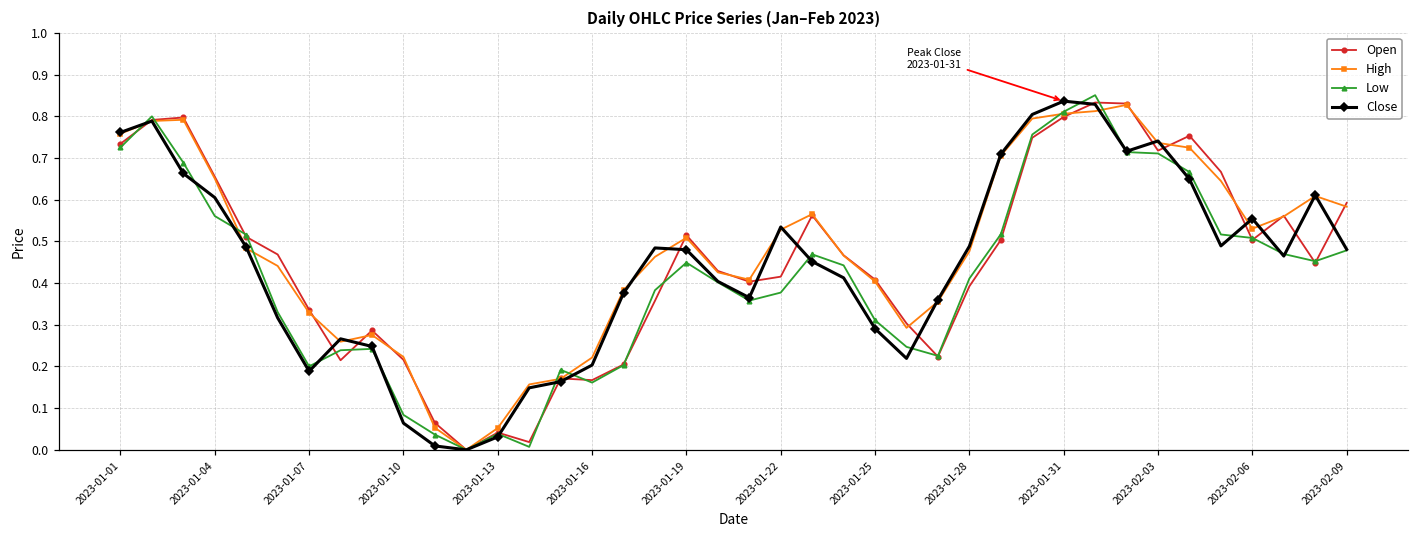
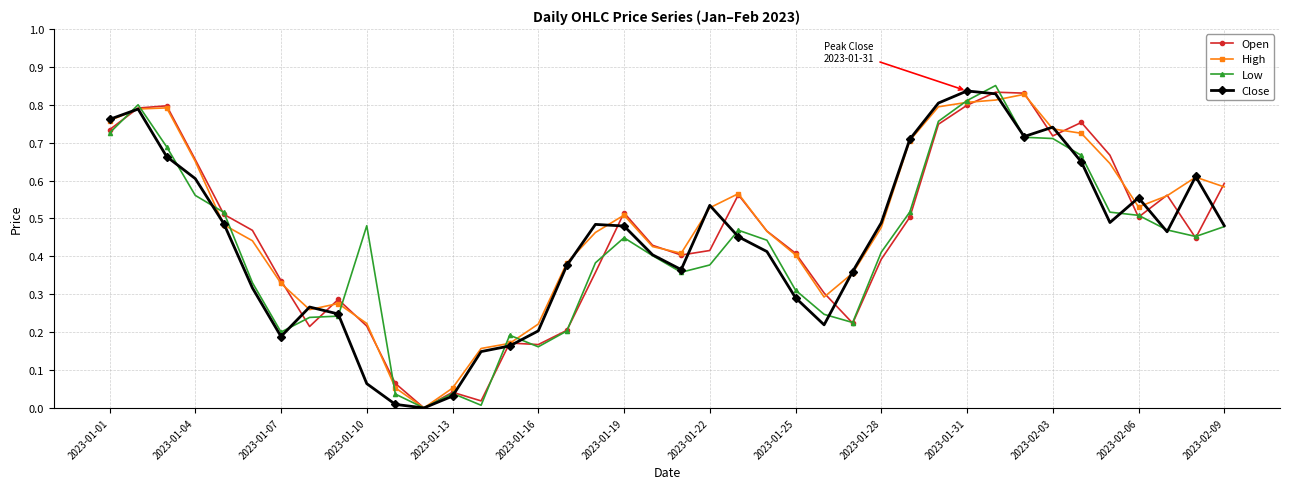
  {
    "Open": {
      "2023-01-01": 0.73,
      "2023-01-07": 0.34,
      "2023-01-10": 0.22,
      "2023-01-22": 0.42,
      "2023-01-28": 0.39,
      "2023-01-31": 0.80,
      "2023-02-03": 0.72,
      "2023-02-09": 0.59
    },
    "High": {
      "2023-01-07": 0.33,
      "2023-01-10": 0.22,
      "2023-01-13": 0.05,
      "2023-01-16": 0.22,
      "2023-01-28": 0.48,
      "2023-02-06": 0.53,
      "2023-02-09": 0.58
    },
    "Low": {
      "2023-01-01": 0.73,
      "2023-01-04": 0.56,
      "2023-01-07": 0.20,
-     "2023-01-10": 0.08,
+     "2023-01-10": 0.48,
      "2023-01-19": 0.45,
      "2023-01-22": 0.38,
      "2023-01-25": 0.31,
      "2023-01-28": 0.41,
      "2023-02-03": 0.71
    },
    "Close": {
      "2023-01-04": 0.61,
      "2023-01-07": 0.19,
      "2023-01-10": 0.06,
      "2023-01-13": 0.03,
      "2023-01-16": 0.20,
      "2023-01-19": 0.48,
      "2023-01-25": 0.29,
      "2023-01-28": 0.49,
      "2023-02-06": 0.55
    }
  }
